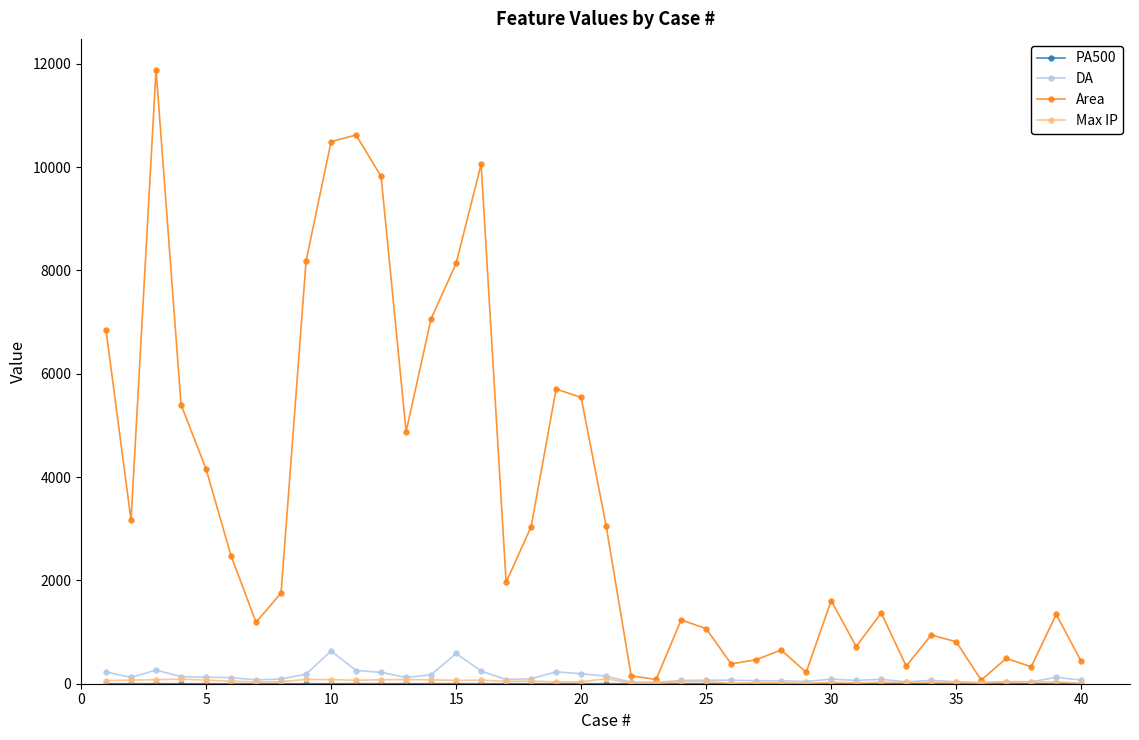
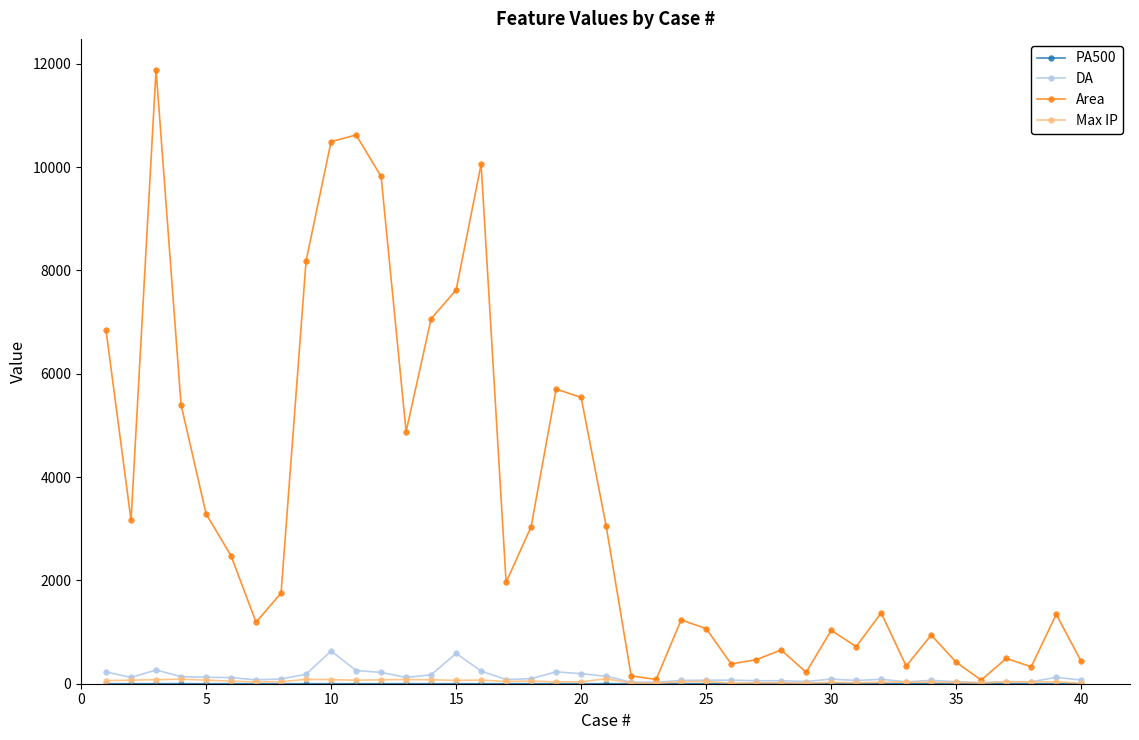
  {
    "PA500": {
      "5": 0,
      "10": 0,
      "15": 0
    },
    "DA": {
      "5": 100,
      "10": 600,
      "15": 600,
      "20": 200,
      "30": 100,
      "40": 100
    },
    "Area": {
-     "5": 4200,
+     "5": 3300,
      "10": 10500,
-     "15": 8100,
+     "15": 7600,
      "20": 5500,
      "25": 1100,
-     "30": 1600,
-     "35": 800,
+     "30": 1000,
+     "35": 400,
      "40": 400
    },
    "Max IP": {
      "5": 100,
      "10": 100,
      "15": 100
    }
  }
